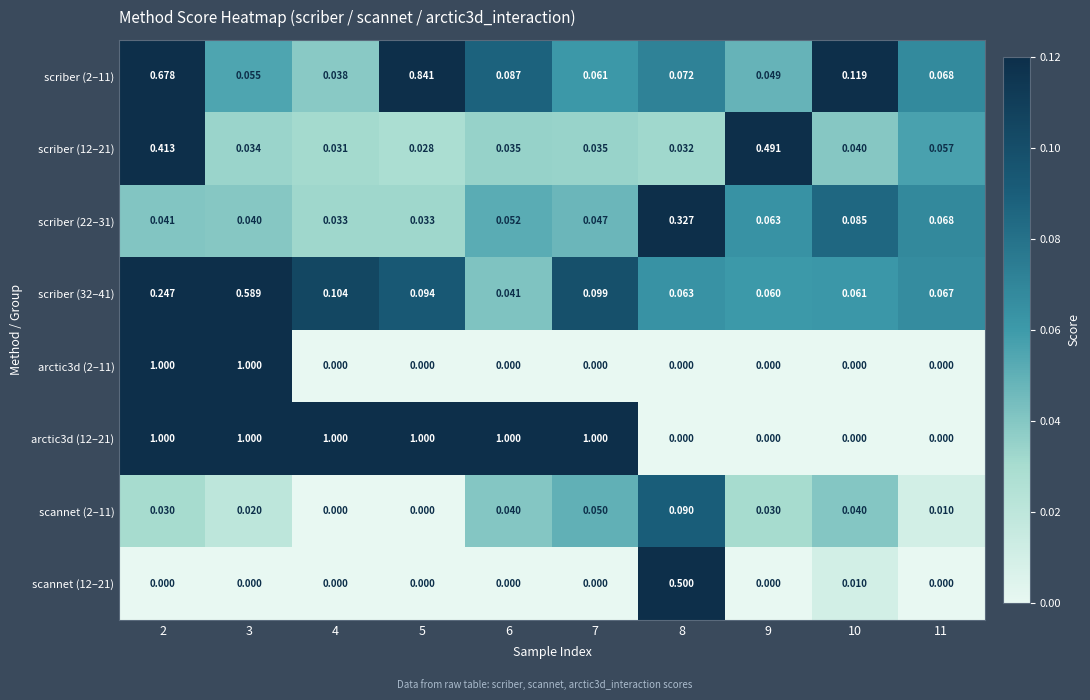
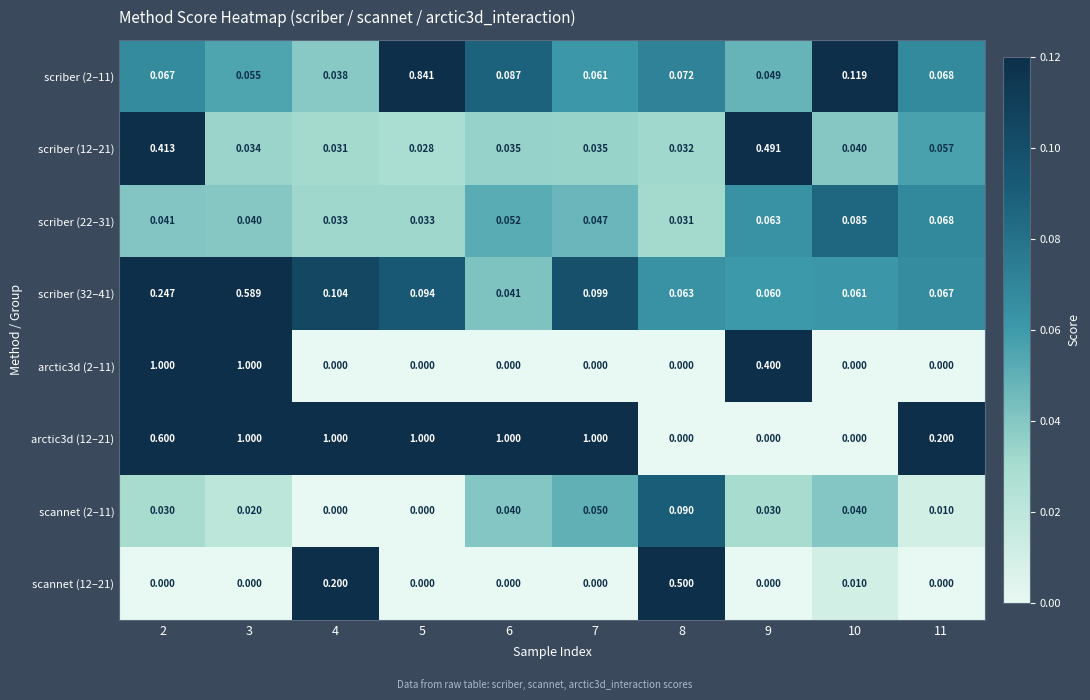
  {
    "scriber (2–11)": {
-     "2": 0.678,
+     "2": 0.067,
      "3": 0.055,
      "4": 0.038,
      "5": 0.841,
      "6": 0.087,
      "7": 0.061,
      "8": 0.072,
      "9": 0.049,
      "10": 0.119,
      "11": 0.068
    },
    "scriber (12–21)": {
      "2": 0.413,
      "3": 0.034,
      "4": 0.031,
      "5": 0.028,
      "6": 0.035,
      "7": 0.035,
      "8": 0.032,
      "9": 0.491,
      "10": 0.040,
      "11": 0.057
    },
    "scriber (22–31)": {
      "2": 0.041,
      "3": 0.040,
      "4": 0.033,
      "5": 0.033,
      "6": 0.052,
      "7": 0.047,
-     "8": 0.327,
+     "8": 0.031,
      "9": 0.063,
      "10": 0.085,
      "11": 0.068
    },
    "scriber (32–41)": {
      "2": 0.247,
      "3": 0.589,
      "4": 0.104,
      "5": 0.094,
      "6": 0.041,
      "7": 0.099,
      "8": 0.063,
      "9": 0.060,
      "10": 0.061,
      "11": 0.067
    },
    "arctic3d (2–11)": {
      "2": 1.000,
      "3": 1.000,
      "4": 0.000,
      "5": 0.000,
      "6": 0.000,
      "7": 0.000,
      "8": 0.000,
-     "9": 0.000,
+     "9": 0.400,
      "10": 0.000,
      "11": 0.000
    },
    "arctic3d (12–21)": {
-     "2": 1.000,
+     "2": 0.600,
      "3": 1.000,
      "4": 1.000,
      "5": 1.000,
      "6": 1.000,
      "7": 1.000,
      "8": 0.000,
      "9": 0.000,
      "10": 0.000,
-     "11": 0.000
+     "11": 0.200
    },
    "scannet (2–11)": {
      "2": 0.030,
      "3": 0.020,
      "4": 0.000,
      "5": 0.000,
      "6": 0.040,
      "7": 0.050,
      "8": 0.090,
      "9": 0.030,
      "10": 0.040,
      "11": 0.010
    },
    "scannet (12–21)": {
      "2": 0.000,
      "3": 0.000,
-     "4": 0.000,
+     "4": 0.200,
      "5": 0.000,
      "6": 0.000,
      "7": 0.000,
      "8": 0.500,
      "9": 0.000,
      "10": 0.010,
      "11": 0.000
    }
  }
